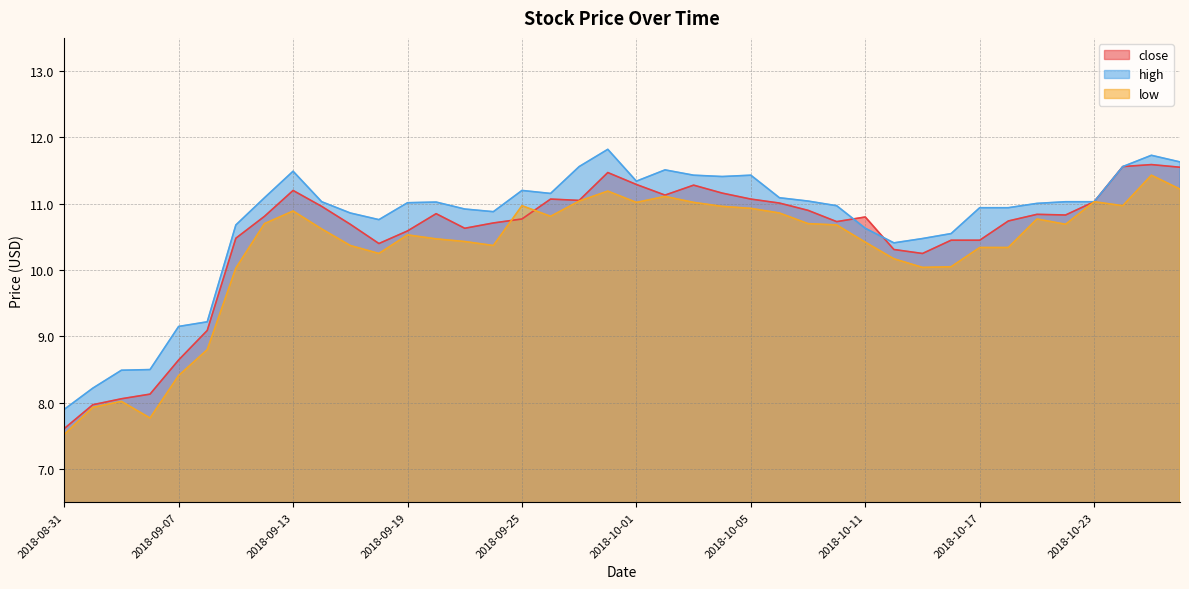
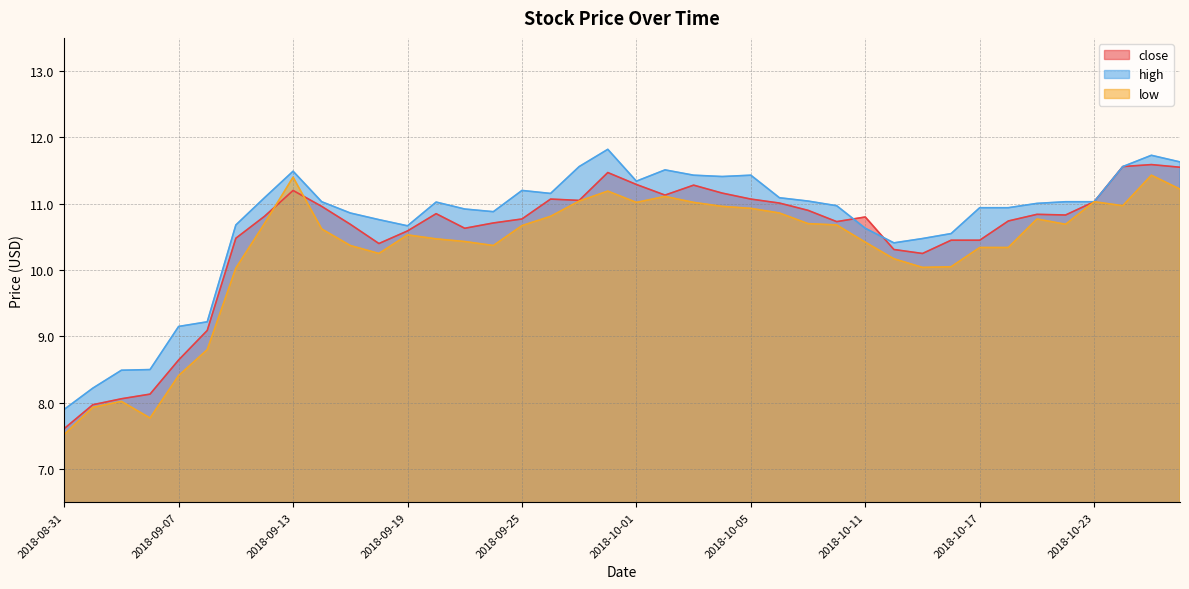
  {
    "close": {
      "2018-08-31": 7.6,
      "2018-09-07": 8.6,
      "2018-09-13": 11.2,
      "2018-09-19": 10.6,
      "2018-09-25": 10.8,
      "2018-10-01": 11.3,
      "2018-10-05": 11.1,
      "2018-10-11": 10.8,
      "2018-10-17": 10.5
    },
    "high": {
      "2018-08-31": 7.9,
      "2018-09-07": 9.2,
      "2018-09-13": 11.5,
-     "2018-09-19": 11.0,
+     "2018-09-19": 10.7,
      "2018-09-25": 11.2,
      "2018-10-01": 11.3,
      "2018-10-05": 11.4,
      "2018-10-11": 10.6,
      "2018-10-17": 10.9
    },
    "low": {
      "2018-08-31": 7.5,
      "2018-09-07": 8.4,
-     "2018-09-13": 10.9,
+     "2018-09-13": 11.4,
      "2018-09-19": 10.5,
-     "2018-09-25": 11.0,
+     "2018-09-25": 10.7,
      "2018-10-01": 11.0,
      "2018-10-05": 10.9,
      "2018-10-11": 10.4,
      "2018-10-17": 10.3
    }
  }
